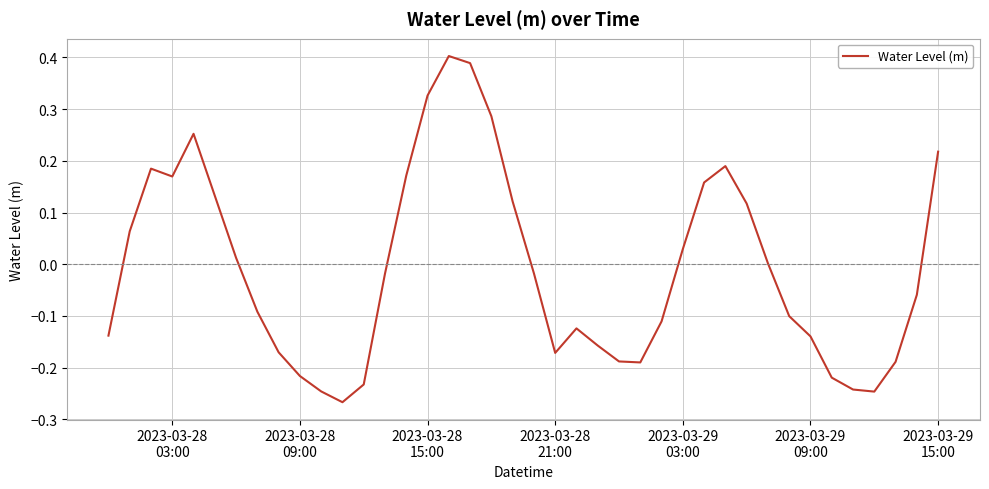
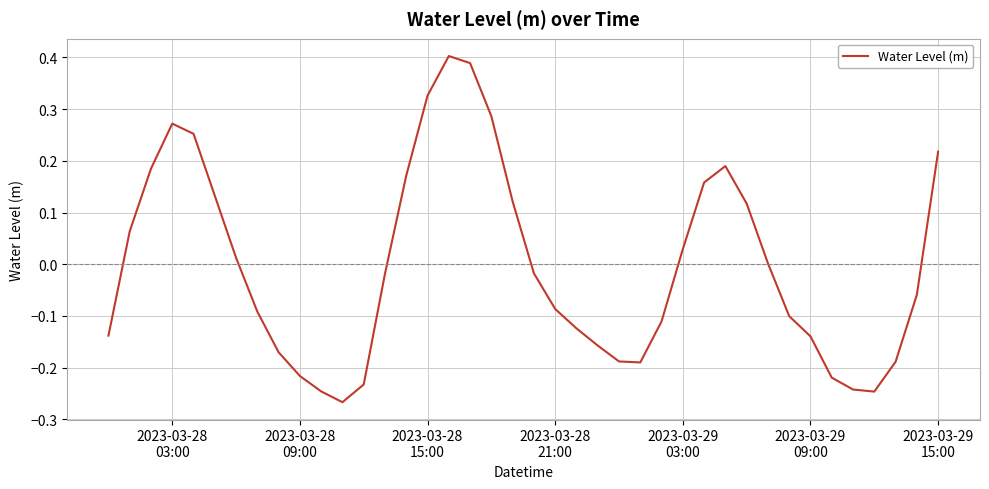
  {
-   "2023-03-28 03:00": 0.17,
+   "2023-03-28 03:00": 0.27,
    "2023-03-28 09:00": -0.22,
    "2023-03-28 15:00": 0.33,
-   "2023-03-28 21:00": -0.17,
+   "2023-03-28 21:00": -0.09,
    "2023-03-29 03:00": 0.03,
    "2023-03-29 09:00": -0.14,
    "2023-03-29 15:00": 0.22
  }
